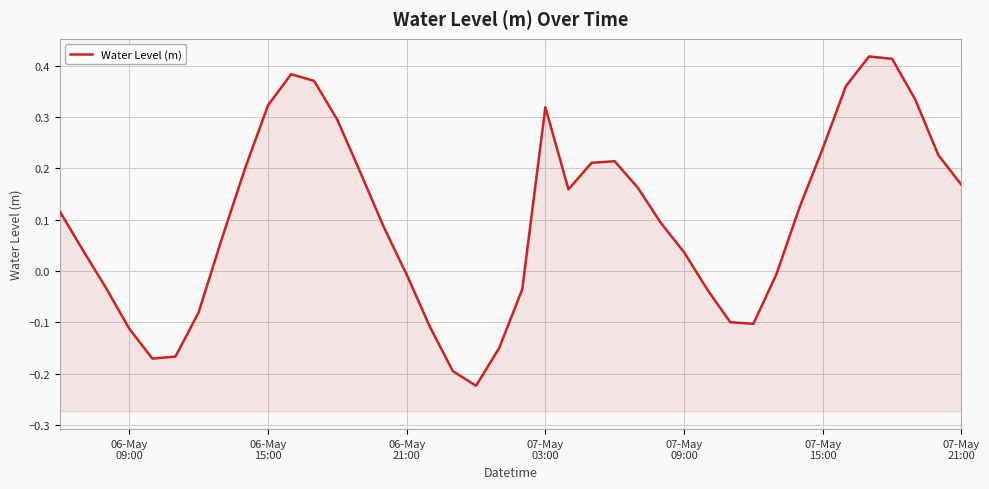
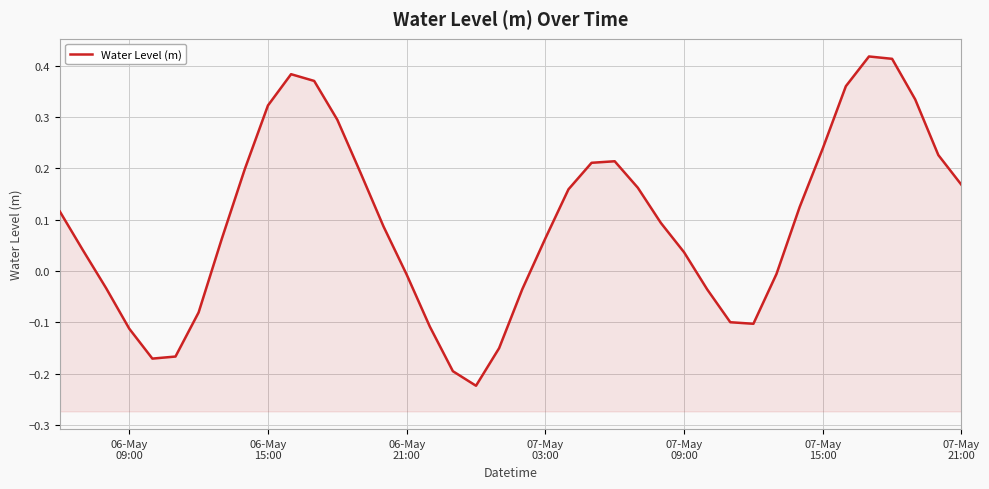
  {
    "06-May 09:00": -0.11,
    "06-May 15:00": 0.32,
    "06-May 21:00": -0.01,
-   "07-May 03:00": 0.32,
+   "07-May 03:00": 0.06,
    "07-May 09:00": 0.04,
    "07-May 15:00": 0.24,
    "07-May 21:00": 0.17
  }
